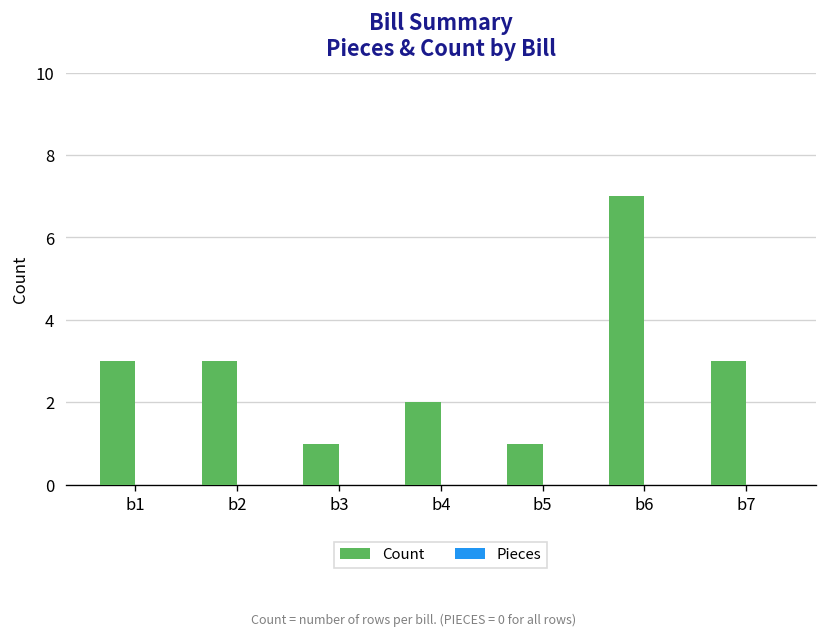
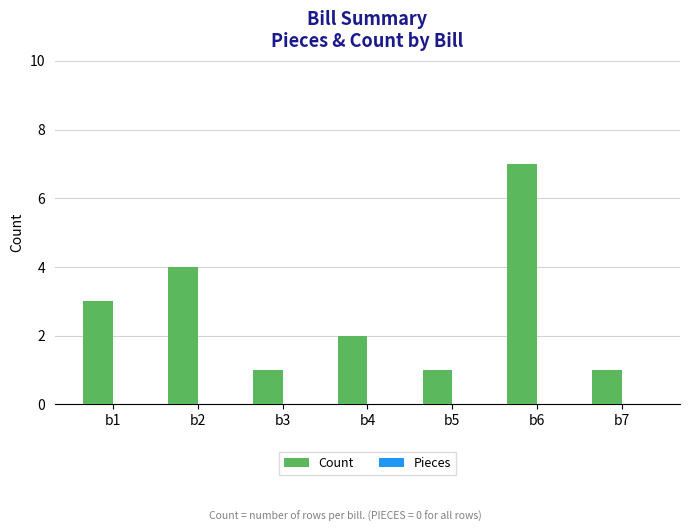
  {
    "Count": {
      "b1": 3,
-     "b2": 3,
+     "b2": 4,
      "b3": 1,
      "b4": 2,
      "b5": 1,
      "b6": 7,
-     "b7": 3
+     "b7": 1
    },
    "Pieces": {
      "b1": 0,
      "b2": 0,
      "b3": 0,
      "b4": 0,
      "b5": 0,
      "b6": 0,
      "b7": 0
    }
  }
